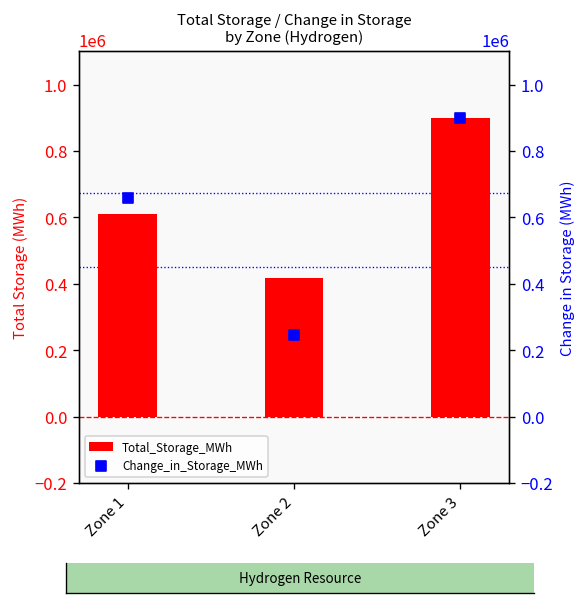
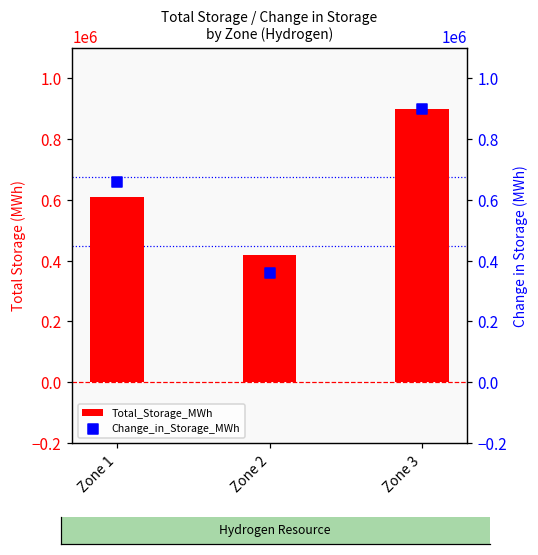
  {
    "Total_Storage_MWh": {
      "Zone 1": 610000,
      "Zone 2": 420000,
      "Zone 3": 900000
    },
    "Change_in_Storage_MWh": {
-     "Zone 2": 250000
+     "Zone 2": 360000
    }
  }
